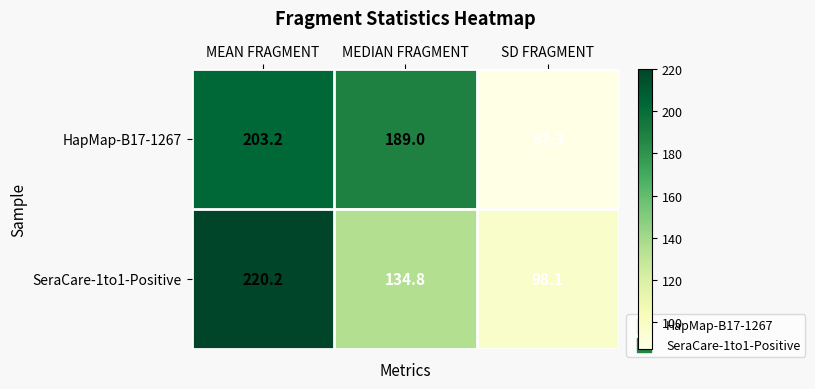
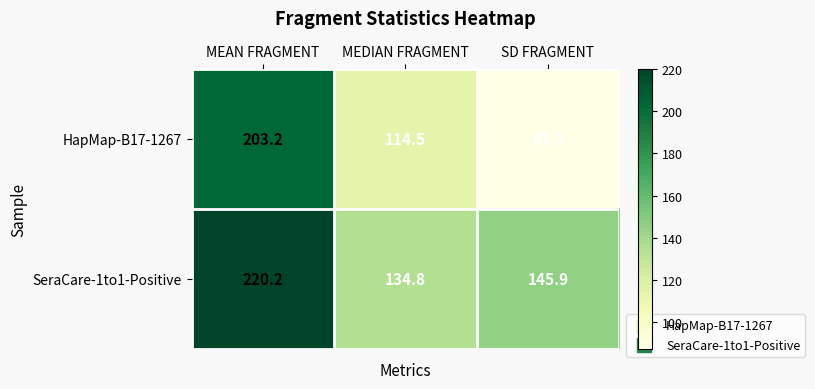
  {
    "HapMap-B17-1267": {
      "MEAN FRAGMENT": 203.2,
-     "MEDIAN FRAGMENT": 189.0
+     "MEDIAN FRAGMENT": 114.5
    },
    "SeraCare-1to1-Positive": {
      "MEAN FRAGMENT": 220.2,
      "MEDIAN FRAGMENT": 134.8,
-     "SD FRAGMENT": 98.1
+     "SD FRAGMENT": 145.9
    }
  }
